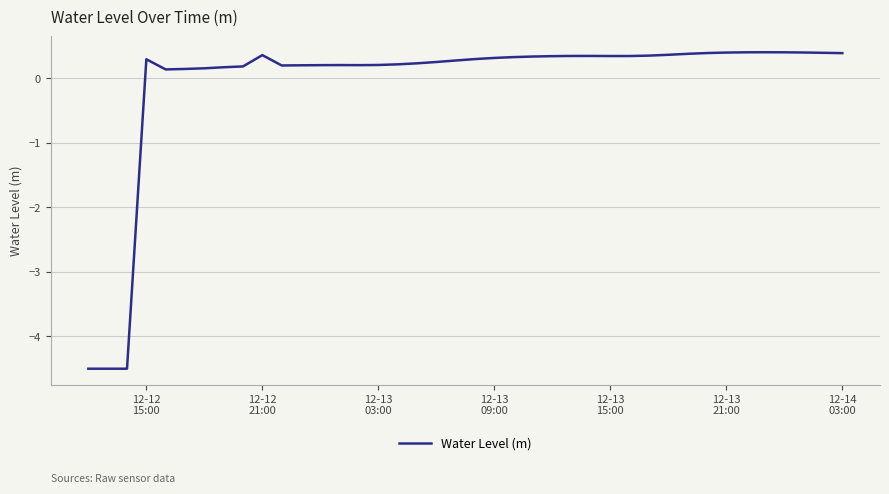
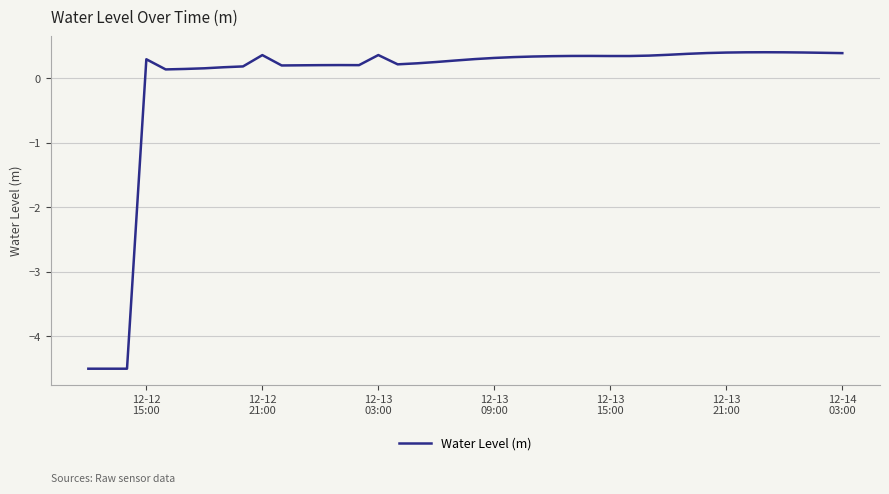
  {
    "12-12 15:00": 0.3,
    "12-12 21:00": 0.4,
-   "12-13 03:00": 0.2,
+   "12-13 03:00": 0.4,
    "12-13 09:00": 0.3,
    "12-13 15:00": 0.3,
    "12-13 21:00": 0.4,
    "12-14 03:00": 0.4
  }
